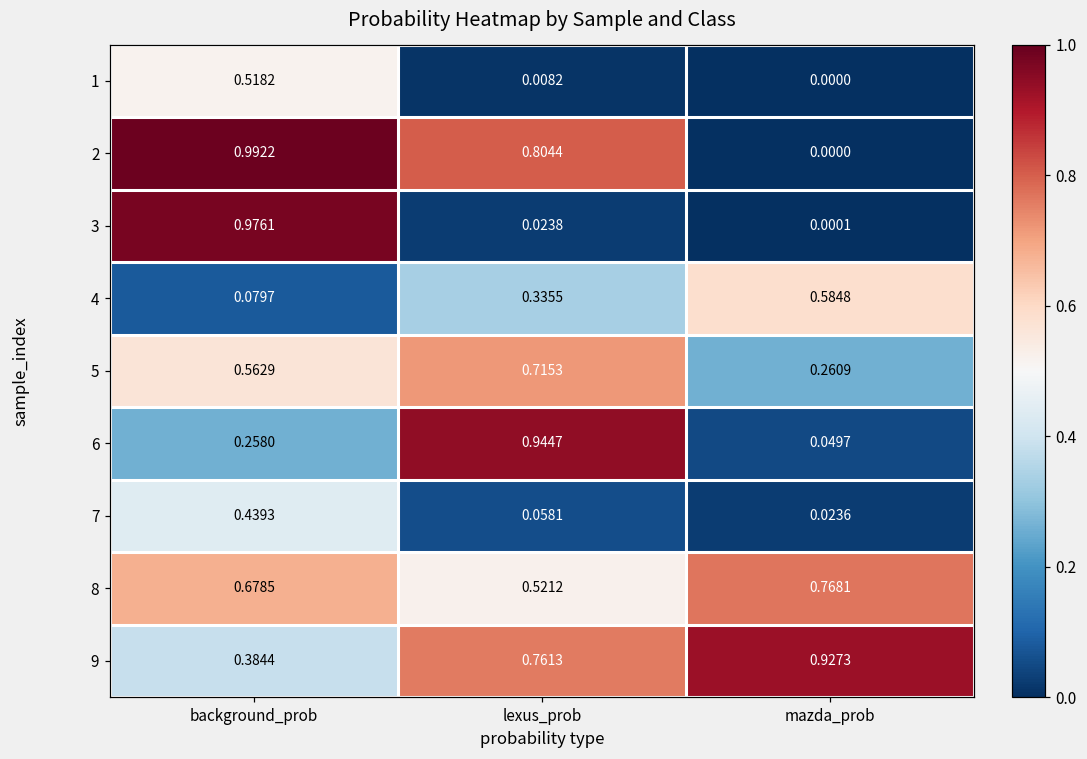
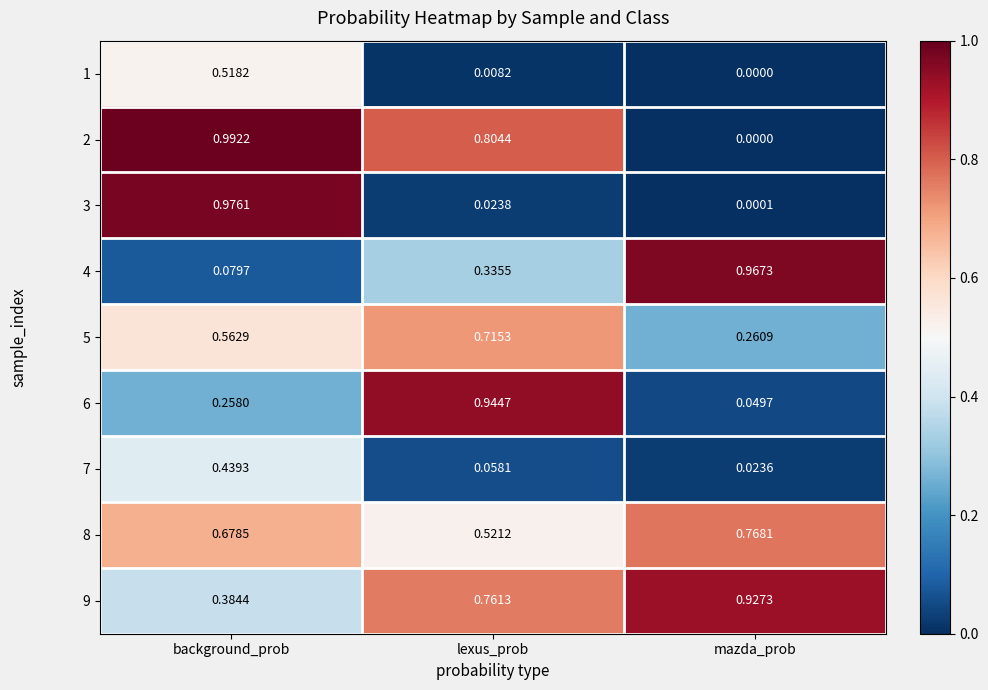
  {
    "1": {
      "background_prob": 0.5182,
      "lexus_prob": 0.0082,
      "mazda_prob": 0.0000
    },
    "2": {
      "background_prob": 0.9922,
      "lexus_prob": 0.8044,
      "mazda_prob": 0.0000
    },
    "3": {
      "background_prob": 0.9761,
      "lexus_prob": 0.0238,
      "mazda_prob": 0.0001
    },
    "4": {
      "background_prob": 0.0797,
      "lexus_prob": 0.3355,
-     "mazda_prob": 0.5848
+     "mazda_prob": 0.9673
    },
    "5": {
      "background_prob": 0.5629,
      "lexus_prob": 0.7153,
      "mazda_prob": 0.2609
    },
    "6": {
      "background_prob": 0.2580,
      "lexus_prob": 0.9447,
      "mazda_prob": 0.0497
    },
    "7": {
      "background_prob": 0.4393,
      "lexus_prob": 0.0581,
      "mazda_prob": 0.0236
    },
    "8": {
      "background_prob": 0.6785,
      "lexus_prob": 0.5212,
      "mazda_prob": 0.7681
    },
    "9": {
      "background_prob": 0.3844,
      "lexus_prob": 0.7613,
      "mazda_prob": 0.9273
    }
  }
